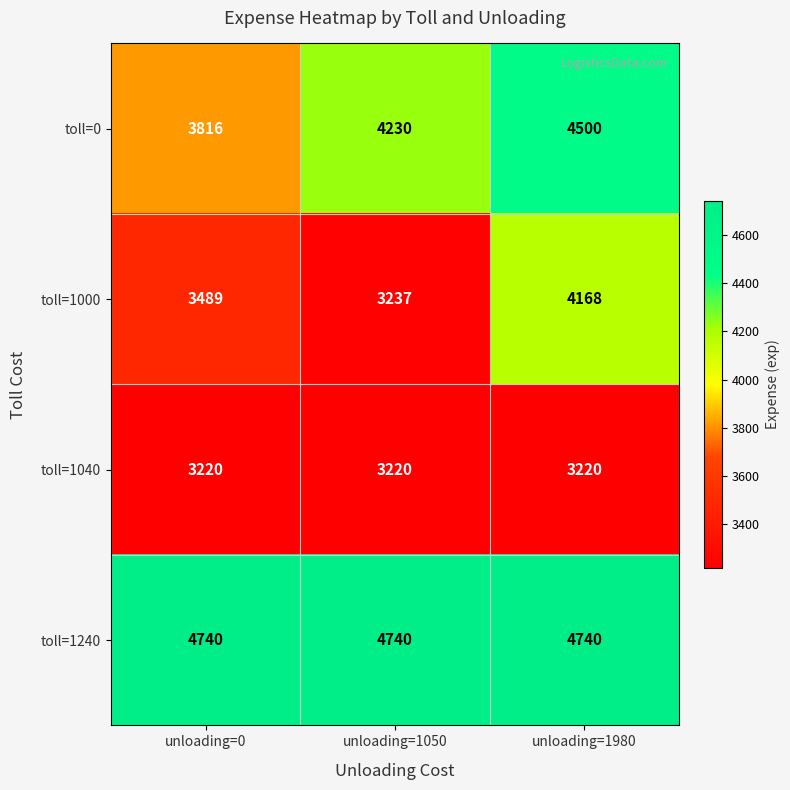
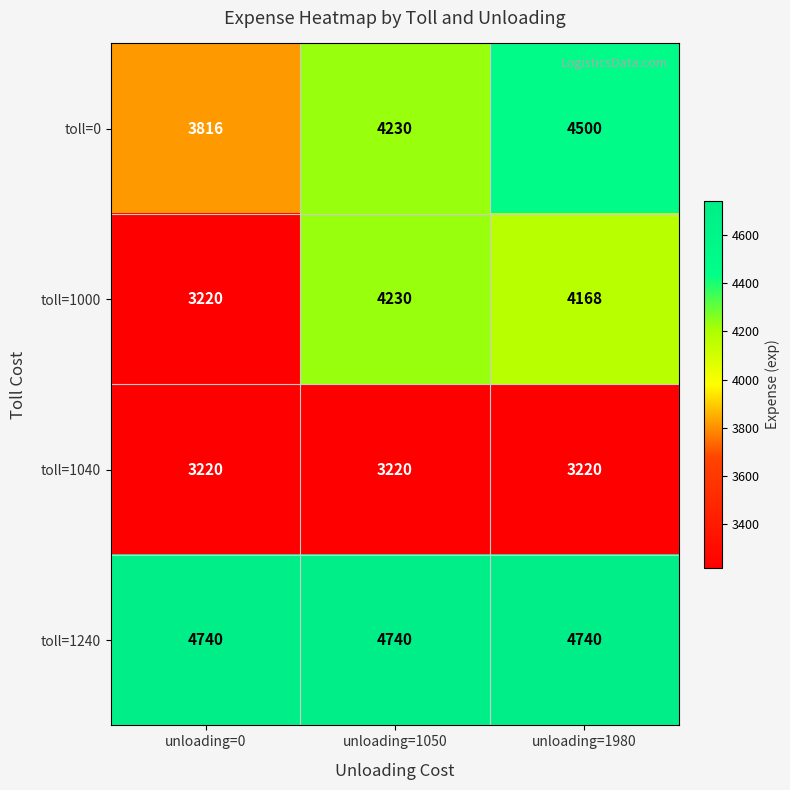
  {
    "toll=0": {
      "unloading=0": 3816,
      "unloading=1050": 4230
    },
    "toll=1000": {
-     "unloading=0": 3489,
-     "unloading=1050": 3237,
+     "unloading=0": 3220,
+     "unloading=1050": 4230,
      "unloading=1980": 4168
    },
    "toll=1040": {
      "unloading=0": 3220,
      "unloading=1050": 3220,
      "unloading=1980": 3220
    },
    "toll=1240": {
      "unloading=0": 4740,
      "unloading=1050": 4740,
      "unloading=1980": 4740
    }
  }
